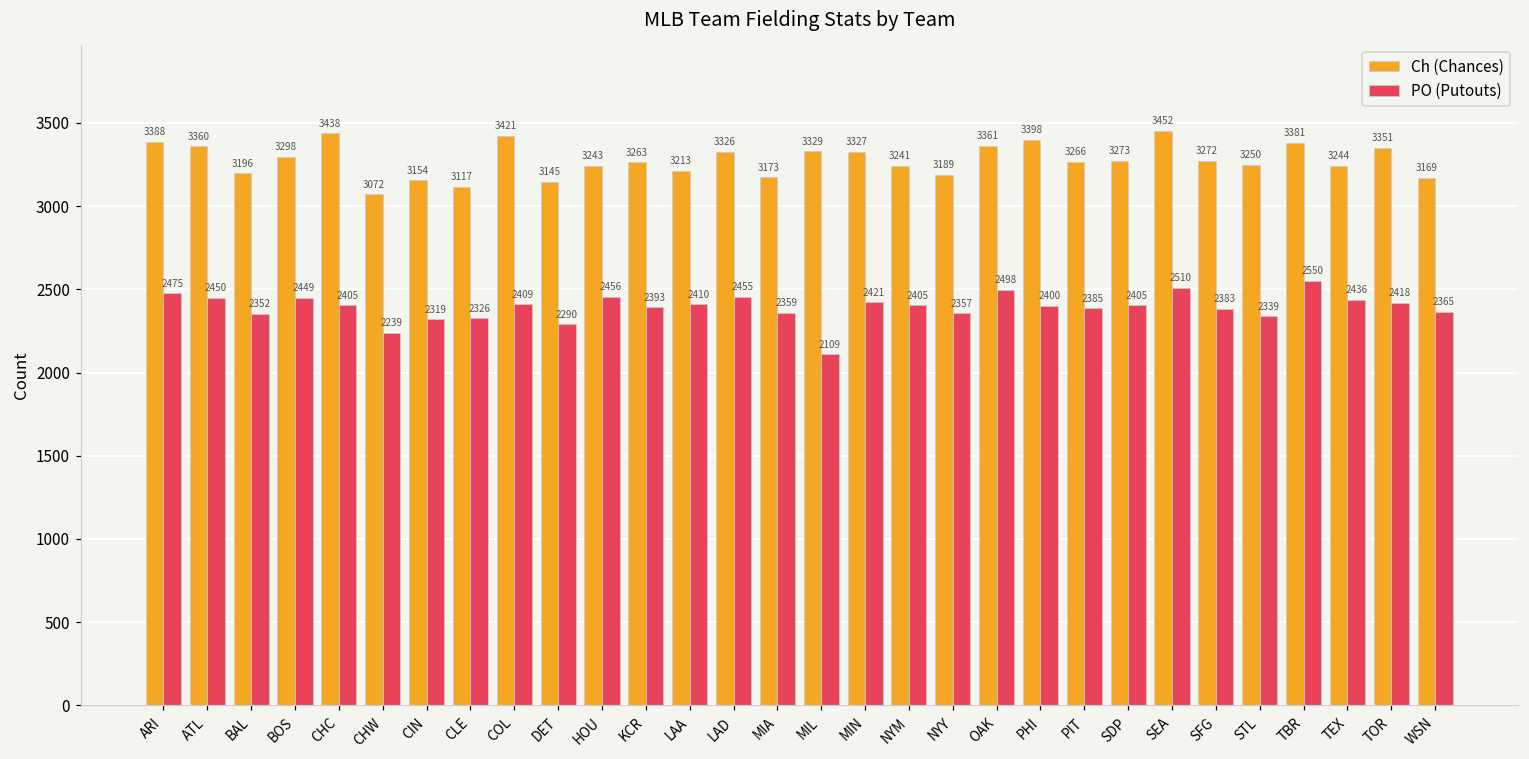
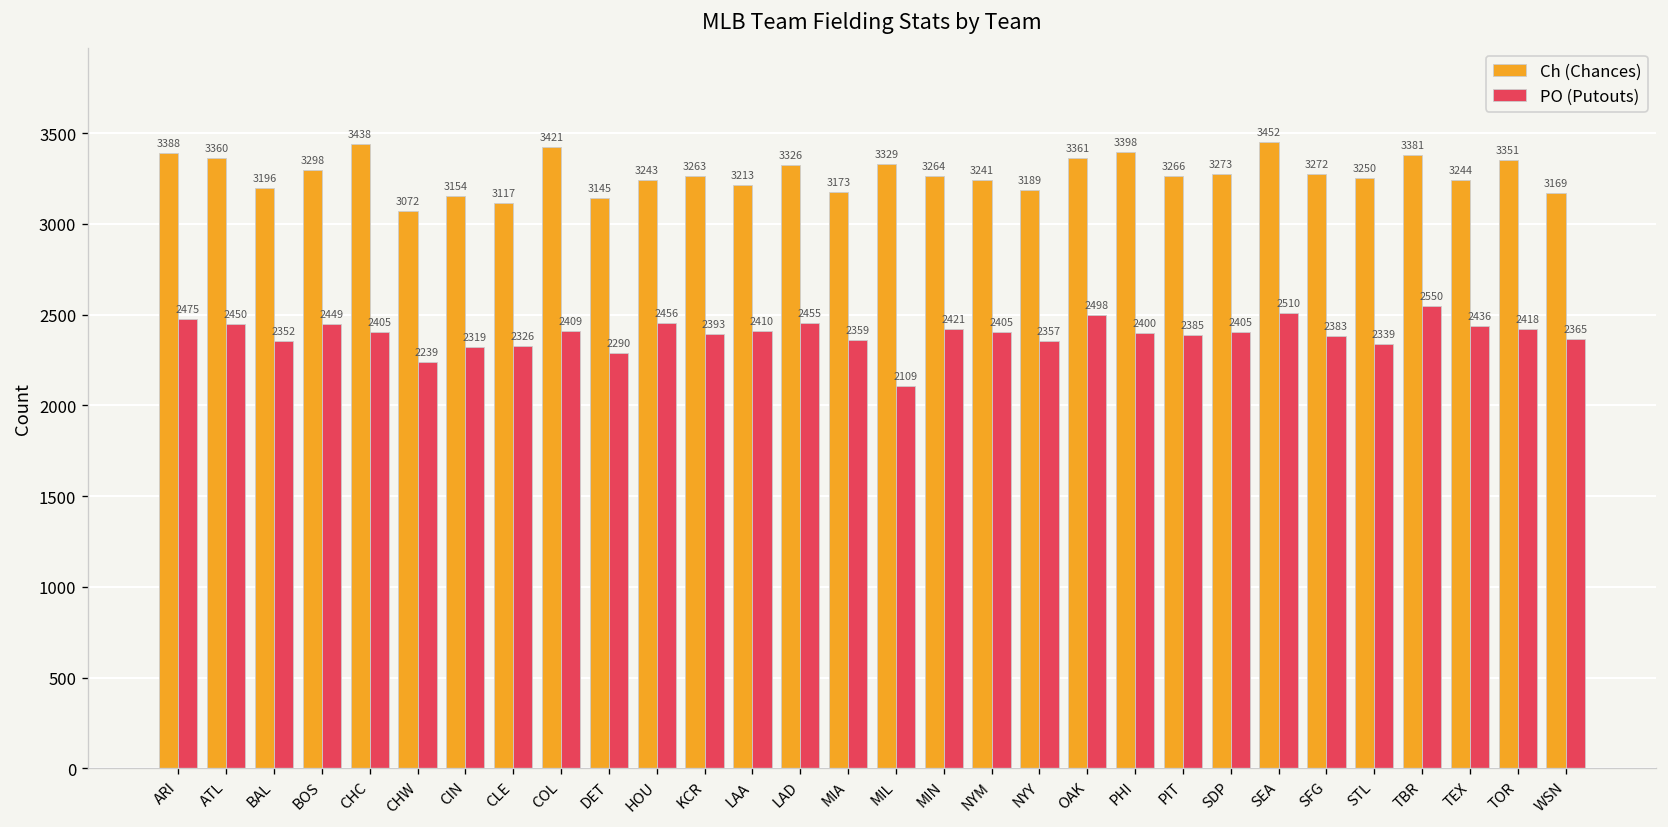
  {
    "Ch (Chances)": {
      "ARI": 3388,
      "ATL": 3360,
      "BAL": 3196,
      "BOS": 3298,
      "CHC": 3438,
      "CHW": 3072,
      "CIN": 3154,
      "CLE": 3117,
      "COL": 3421,
      "DET": 3145,
      "HOU": 3243,
      "KCR": 3263,
      "LAA": 3213,
      "LAD": 3326,
      "MIA": 3173,
      "MIL": 3329,
-     "MIN": 3327,
+     "MIN": 3264,
      "NYM": 3241,
      "NYY": 3189,
      "OAK": 3361,
      "PHI": 3398,
      "PIT": 3266,
      "SDP": 3273,
      "SEA": 3452,
      "SFG": 3272,
      "STL": 3250,
      "TBR": 3381,
      "TEX": 3244,
      "TOR": 3351,
      "WSN": 3169
    },
    "PO (Putouts)": {
      "ARI": 2475,
      "ATL": 2450,
      "BAL": 2352,
      "BOS": 2449,
      "CHC": 2405,
      "CHW": 2239,
      "CIN": 2319,
      "CLE": 2326,
      "COL": 2409,
      "DET": 2290,
      "HOU": 2456,
      "KCR": 2393,
      "LAA": 2410,
      "LAD": 2455,
      "MIA": 2359,
      "MIL": 2109,
      "MIN": 2421,
      "NYM": 2405,
      "NYY": 2357,
      "OAK": 2498,
      "PHI": 2400,
      "PIT": 2385,
      "SDP": 2405,
      "SEA": 2510,
      "SFG": 2383,
      "STL": 2339,
      "TBR": 2550,
      "TEX": 2436,
      "TOR": 2418,
      "WSN": 2365
    }
  }
